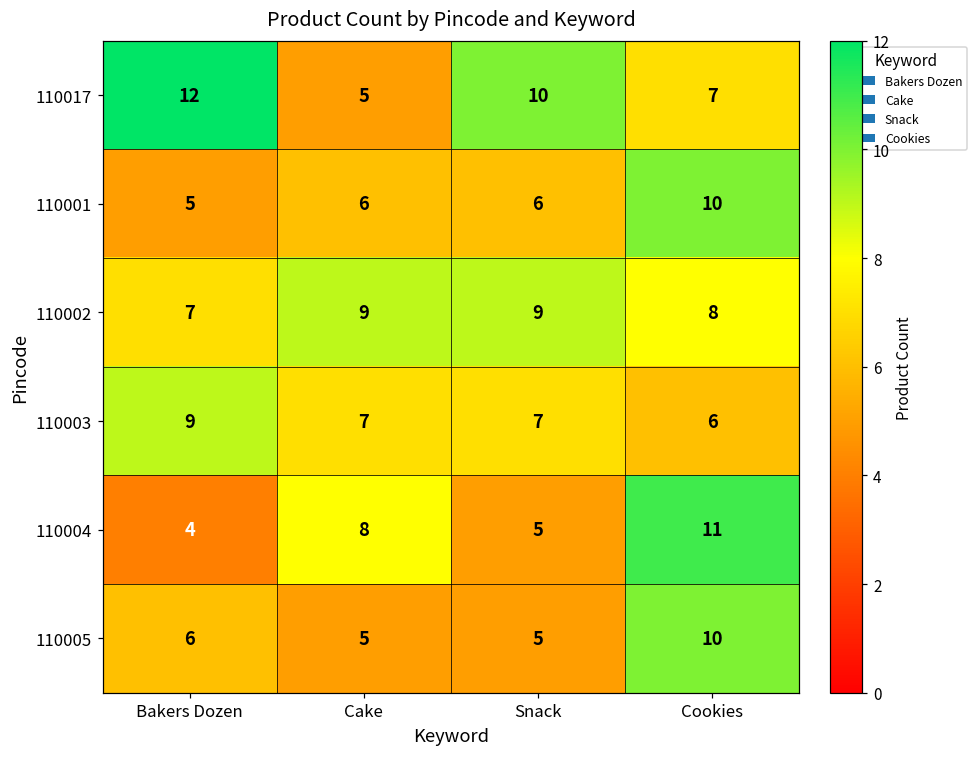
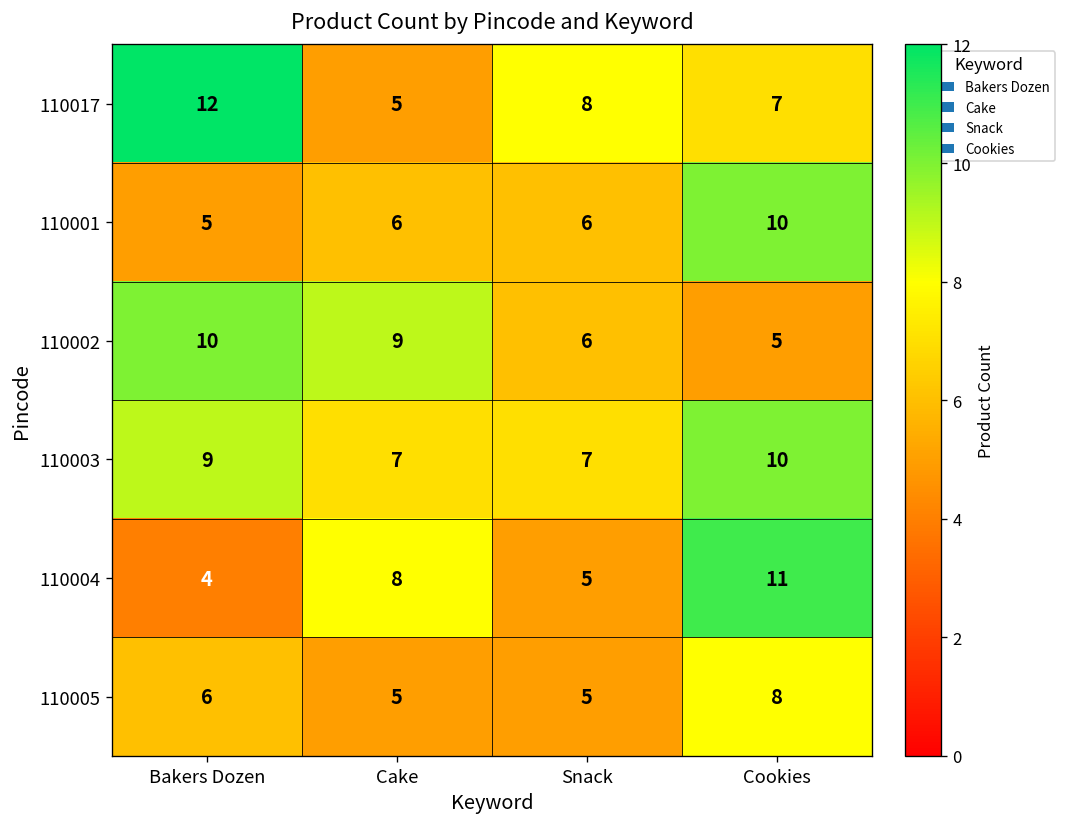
  {
    "110017": {
      "Bakers Dozen": 12,
      "Cake": 5,
-     "Snack": 10,
+     "Snack": 8,
      "Cookies": 7
    },
    "110001": {
      "Bakers Dozen": 5,
      "Cake": 6,
      "Snack": 6,
      "Cookies": 10
    },
    "110002": {
-     "Bakers Dozen": 7,
+     "Bakers Dozen": 10,
      "Cake": 9,
-     "Snack": 9,
-     "Cookies": 8
+     "Snack": 6,
+     "Cookies": 5
    },
    "110003": {
      "Bakers Dozen": 9,
      "Cake": 7,
      "Snack": 7,
-     "Cookies": 6
+     "Cookies": 10
    },
    "110004": {
      "Bakers Dozen": 4,
      "Cake": 8,
      "Snack": 5,
      "Cookies": 11
    },
    "110005": {
      "Bakers Dozen": 6,
      "Cake": 5,
      "Snack": 5,
-     "Cookies": 10
+     "Cookies": 8
    }
  }
